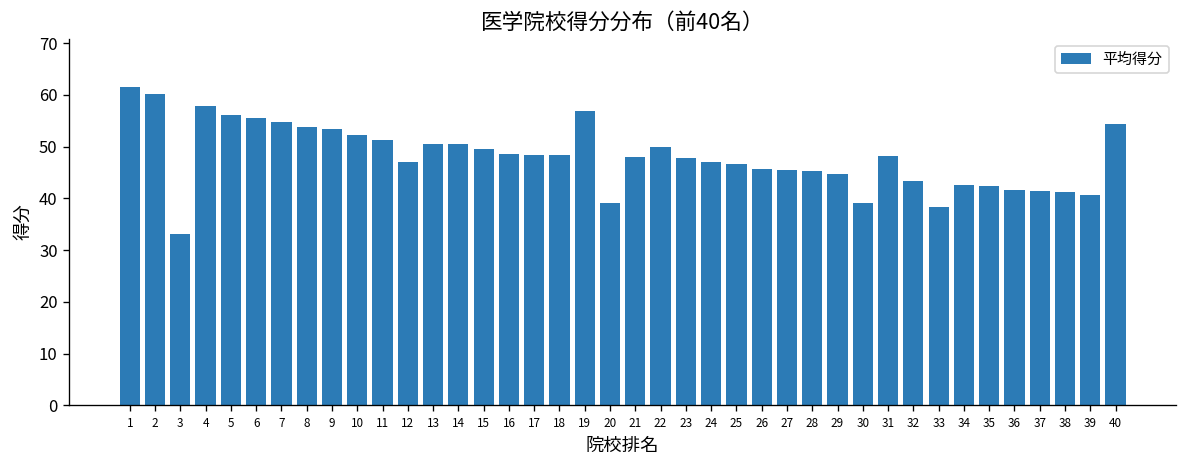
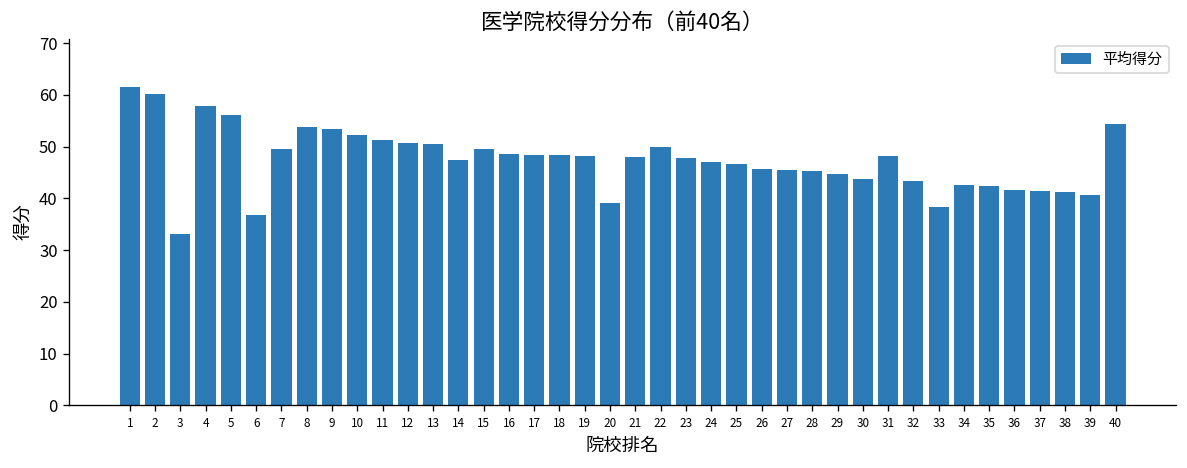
  {
    "1": 62,
    "2": 60,
    "3": 33,
    "4": 58,
    "5": 56,
-   "6": 56,
-   "7": 55,
+   "6": 37,
+   "7": 50,
    "8": 54,
    "9": 53,
    "10": 52,
    "11": 51,
-   "12": 47,
+   "12": 51,
    "13": 51,
-   "14": 51,
+   "14": 47,
    "15": 50,
    "16": 49,
    "17": 48,
    "18": 48,
-   "19": 57,
+   "19": 48,
    "20": 39,
    "21": 48,
    "22": 50,
    "23": 48,
    "24": 47,
    "25": 47,
    "26": 46,
    "27": 45,
    "28": 45,
    "29": 45,
-   "30": 39,
+   "30": 44,
    "31": 48,
    "32": 43,
    "33": 38,
    "34": 43,
    "35": 42,
    "36": 42,
    "37": 42,
    "38": 41,
    "39": 41,
    "40": 54
  }
